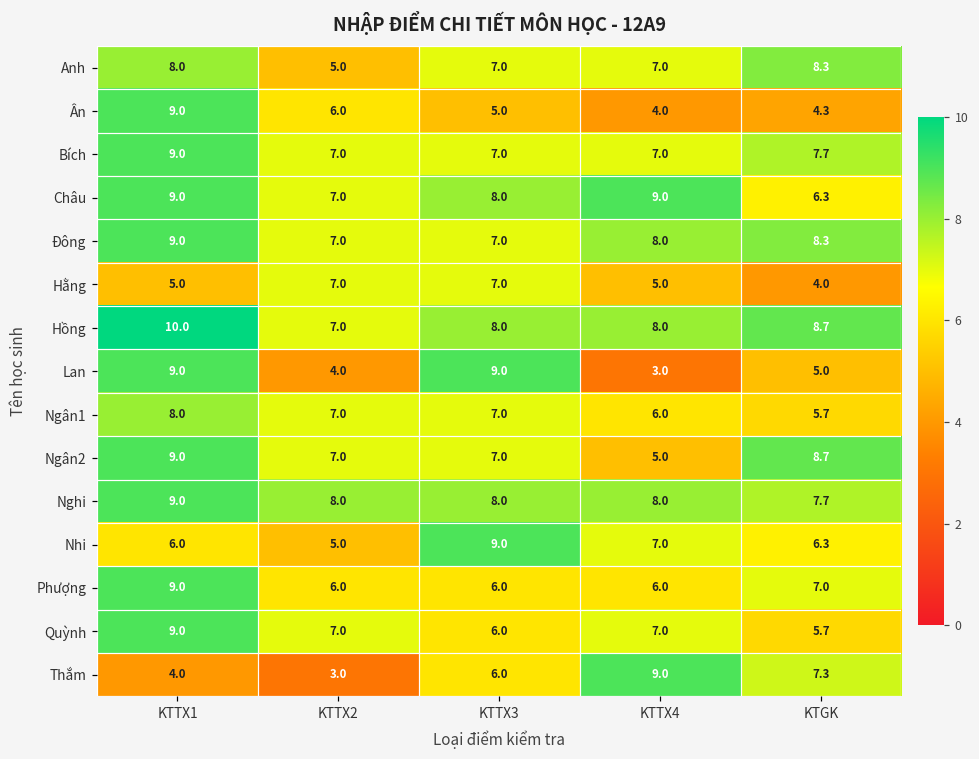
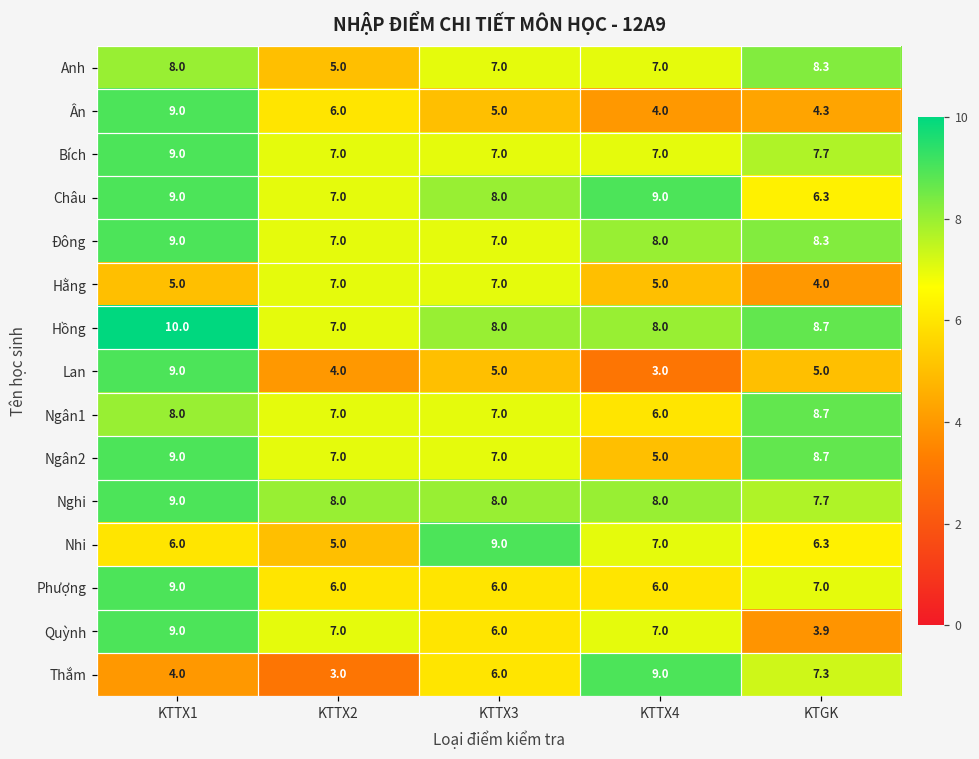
  {
    "Anh": {
      "KTTX1": 8.0,
      "KTTX2": 5.0,
      "KTTX3": 7.0,
      "KTTX4": 7.0,
      "KTGK": 8.3
    },
    "Ân": {
      "KTTX1": 9.0,
      "KTTX2": 6.0,
      "KTTX3": 5.0,
      "KTTX4": 4.0,
      "KTGK": 4.3
    },
    "Bích": {
      "KTTX1": 9.0,
      "KTTX2": 7.0,
      "KTTX3": 7.0,
      "KTTX4": 7.0,
      "KTGK": 7.7
    },
    "Châu": {
      "KTTX1": 9.0,
      "KTTX2": 7.0,
      "KTTX3": 8.0,
      "KTTX4": 9.0,
      "KTGK": 6.3
    },
    "Đông": {
      "KTTX1": 9.0,
      "KTTX2": 7.0,
      "KTTX3": 7.0,
      "KTTX4": 8.0,
      "KTGK": 8.3
    },
    "Hằng": {
      "KTTX1": 5.0,
      "KTTX2": 7.0,
      "KTTX3": 7.0,
      "KTTX4": 5.0,
      "KTGK": 4.0
    },
    "Hồng": {
      "KTTX1": 10.0,
      "KTTX2": 7.0,
      "KTTX3": 8.0,
      "KTTX4": 8.0,
      "KTGK": 8.7
    },
    "Lan": {
      "KTTX1": 9.0,
      "KTTX2": 4.0,
-     "KTTX3": 9.0,
+     "KTTX3": 5.0,
      "KTTX4": 3.0,
      "KTGK": 5.0
    },
    "Ngân1": {
      "KTTX1": 8.0,
      "KTTX2": 7.0,
      "KTTX3": 7.0,
      "KTTX4": 6.0,
-     "KTGK": 5.7
+     "KTGK": 8.7
    },
    "Ngân2": {
      "KTTX1": 9.0,
      "KTTX2": 7.0,
      "KTTX3": 7.0,
      "KTTX4": 5.0,
      "KTGK": 8.7
    },
    "Nghi": {
      "KTTX1": 9.0,
      "KTTX2": 8.0,
      "KTTX3": 8.0,
      "KTTX4": 8.0,
      "KTGK": 7.7
    },
    "Nhi": {
      "KTTX1": 6.0,
      "KTTX2": 5.0,
      "KTTX3": 9.0,
      "KTTX4": 7.0,
      "KTGK": 6.3
    },
    "Phượng": {
      "KTTX1": 9.0,
      "KTTX2": 6.0,
      "KTTX3": 6.0,
      "KTTX4": 6.0,
      "KTGK": 7.0
    },
    "Quỳnh": {
      "KTTX1": 9.0,
      "KTTX2": 7.0,
      "KTTX3": 6.0,
      "KTTX4": 7.0,
-     "KTGK": 5.7
+     "KTGK": 3.9
    },
    "Thắm": {
      "KTTX1": 4.0,
      "KTTX2": 3.0,
      "KTTX3": 6.0,
      "KTTX4": 9.0,
      "KTGK": 7.3
    }
  }
